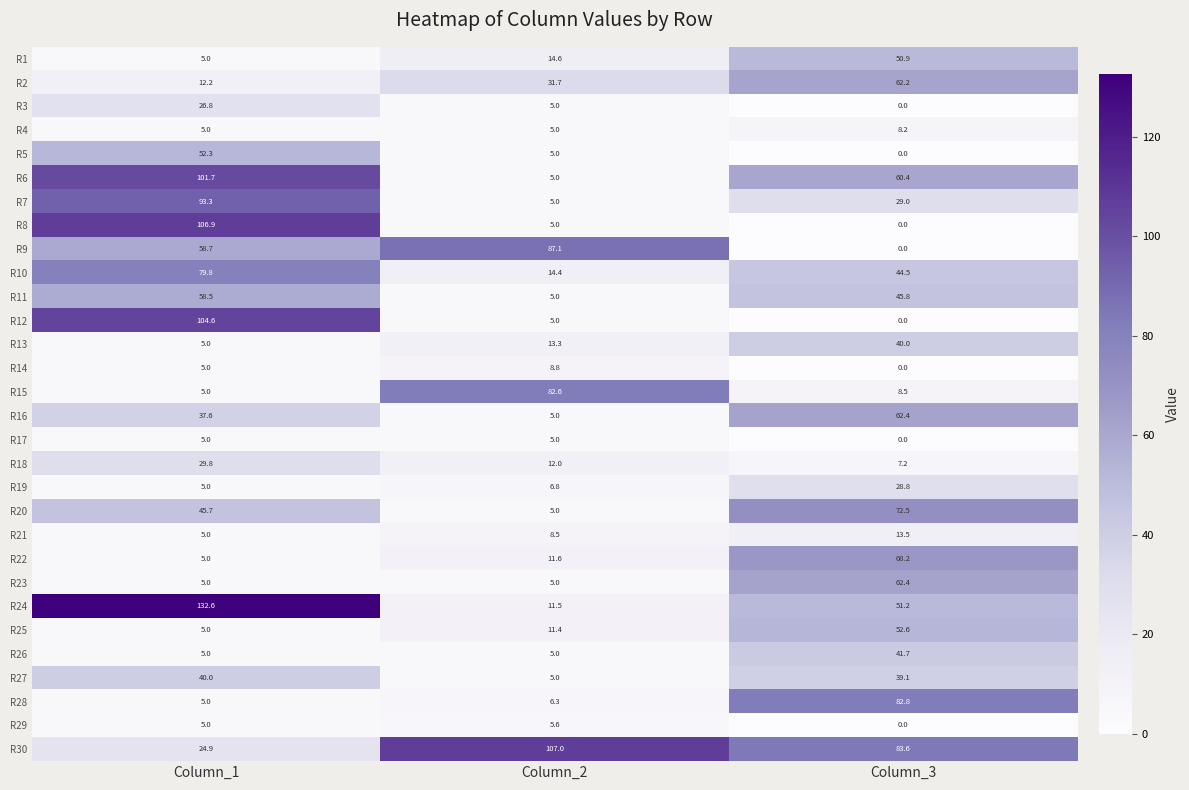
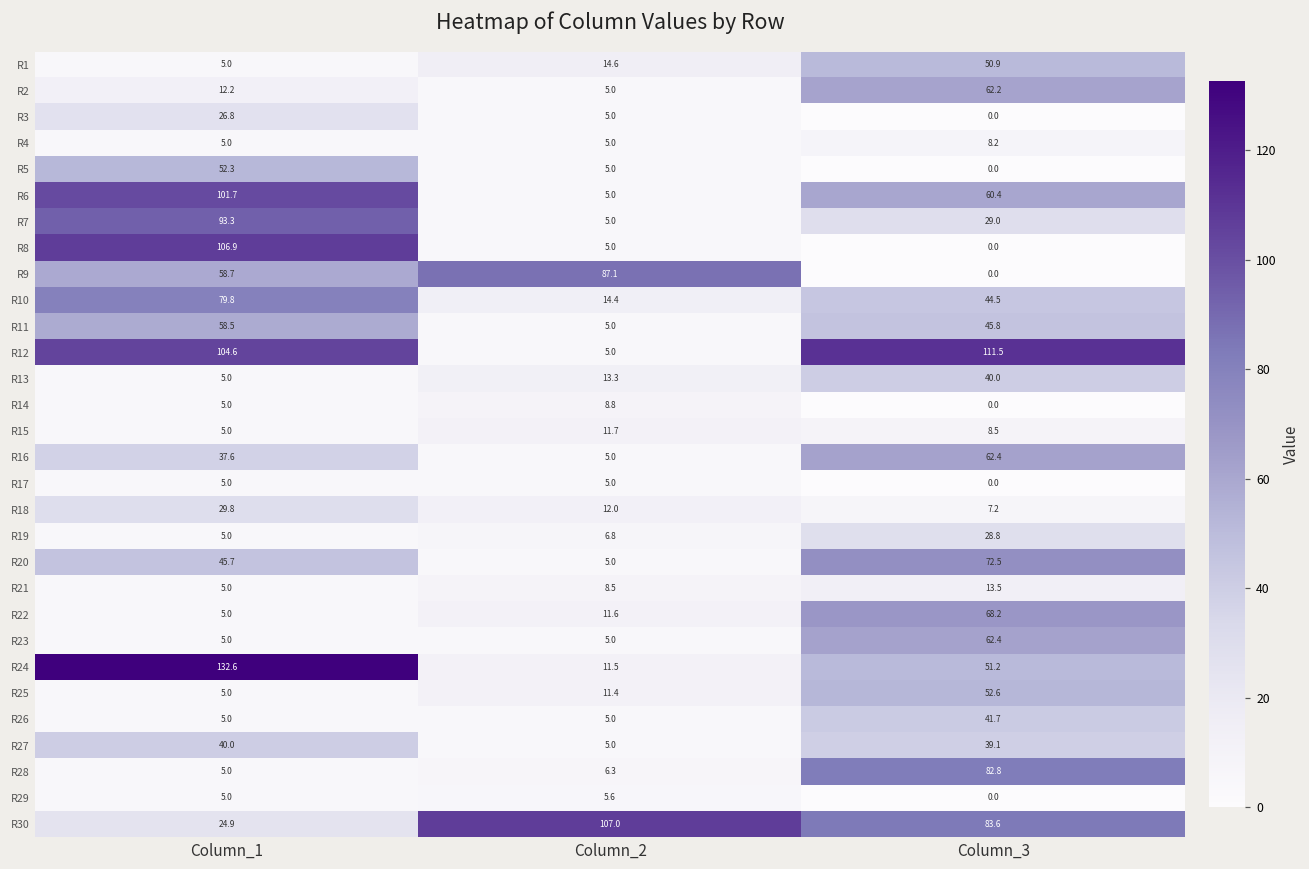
  {
    "R1": {
      "Column_1": 5.0,
      "Column_2": 14.6,
      "Column_3": 50.9
    },
    "R2": {
      "Column_1": 12.2,
-     "Column_2": 31.7,
+     "Column_2": 5.0,
      "Column_3": 62.2
    },
    "R3": {
      "Column_1": 26.8,
      "Column_2": 5.0,
      "Column_3": 0.0
    },
    "R4": {
      "Column_1": 5.0,
      "Column_2": 5.0,
      "Column_3": 8.2
    },
    "R5": {
      "Column_1": 52.3,
      "Column_2": 5.0,
      "Column_3": 0.0
    },
    "R6": {
      "Column_1": 101.7,
      "Column_2": 5.0,
      "Column_3": 60.4
    },
    "R7": {
      "Column_1": 93.3,
      "Column_2": 5.0,
      "Column_3": 29.0
    },
    "R8": {
      "Column_1": 106.9,
      "Column_2": 5.0,
      "Column_3": 0.0
    },
    "R9": {
      "Column_1": 58.7,
      "Column_2": 87.1,
      "Column_3": 0.0
    },
    "R10": {
      "Column_1": 79.8,
      "Column_2": 14.4,
      "Column_3": 44.5
    },
    "R11": {
      "Column_1": 58.5,
      "Column_2": 5.0,
      "Column_3": 45.8
    },
    "R12": {
      "Column_1": 104.6,
      "Column_2": 5.0,
-     "Column_3": 0.0
+     "Column_3": 111.5
    },
    "R13": {
      "Column_1": 5.0,
      "Column_2": 13.3,
      "Column_3": 40.0
    },
    "R14": {
      "Column_1": 5.0,
      "Column_2": 8.8,
      "Column_3": 0.0
    },
    "R15": {
      "Column_1": 5.0,
-     "Column_2": 82.6,
+     "Column_2": 11.7,
      "Column_3": 8.5
    },
    "R16": {
      "Column_1": 37.6,
      "Column_2": 5.0,
      "Column_3": 62.4
    },
    "R17": {
      "Column_1": 5.0,
      "Column_2": 5.0,
      "Column_3": 0.0
    },
    "R18": {
      "Column_1": 29.8,
      "Column_2": 12.0,
      "Column_3": 7.2
    },
    "R19": {
      "Column_1": 5.0,
      "Column_2": 6.8,
      "Column_3": 28.8
    },
    "R20": {
      "Column_1": 45.7,
      "Column_2": 5.0,
      "Column_3": 72.5
    },
    "R21": {
      "Column_1": 5.0,
      "Column_2": 8.5,
      "Column_3": 13.5
    },
    "R22": {
      "Column_1": 5.0,
      "Column_2": 11.6,
      "Column_3": 68.2
    },
    "R23": {
      "Column_1": 5.0,
      "Column_2": 5.0,
      "Column_3": 62.4
    },
    "R24": {
      "Column_1": 132.6,
      "Column_2": 11.5,
      "Column_3": 51.2
    },
    "R25": {
      "Column_1": 5.0,
      "Column_2": 11.4,
      "Column_3": 52.6
    },
    "R26": {
      "Column_1": 5.0,
      "Column_2": 5.0,
      "Column_3": 41.7
    },
    "R27": {
      "Column_1": 40.0,
      "Column_2": 5.0,
      "Column_3": 39.1
    },
    "R28": {
      "Column_1": 5.0,
      "Column_2": 6.3,
      "Column_3": 82.8
    },
    "R29": {
      "Column_1": 5.0,
      "Column_2": 5.6,
      "Column_3": 0.0
    },
    "R30": {
      "Column_1": 24.9,
      "Column_2": 107.0,
      "Column_3": 83.6
    }
  }
